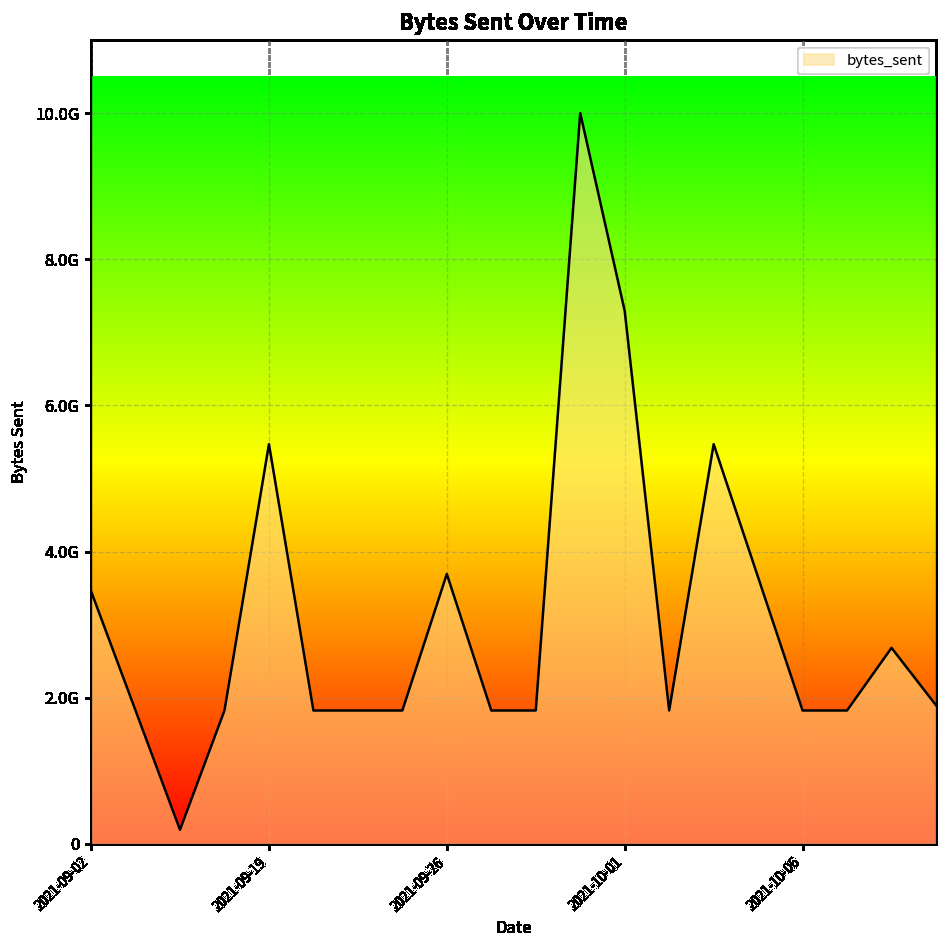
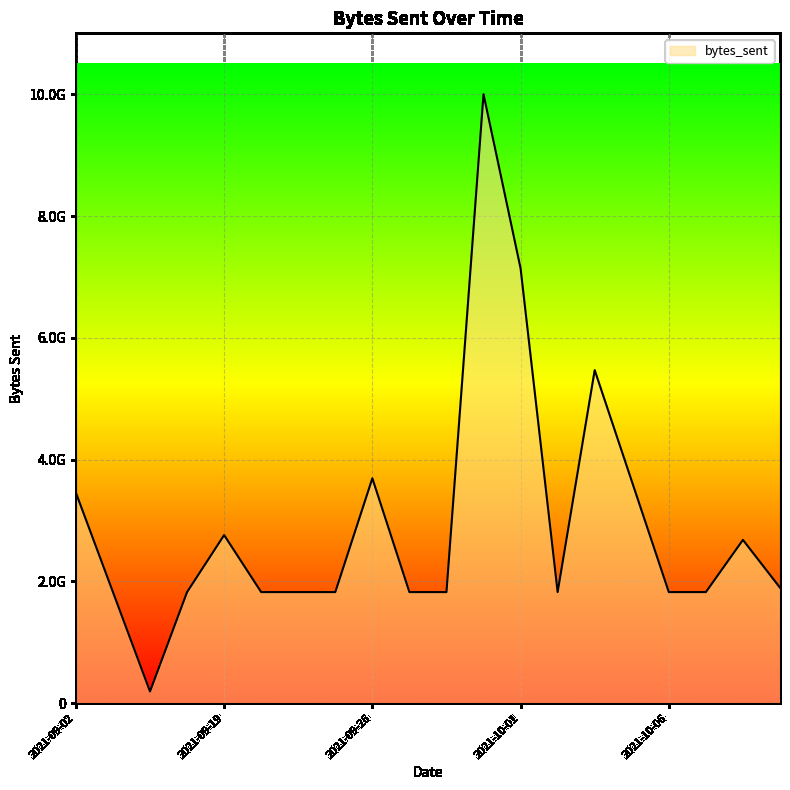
  {
    "2021-09-02": 3500000000,
-   "2021-09-19": 5500000000,
+   "2021-09-19": 2800000000,
    "2021-09-26": 3700000000,
-   "2021-10-01": 7300000000,
+   "2021-10-01": 7100000000,
    "2021-10-06": 1800000000
  }
